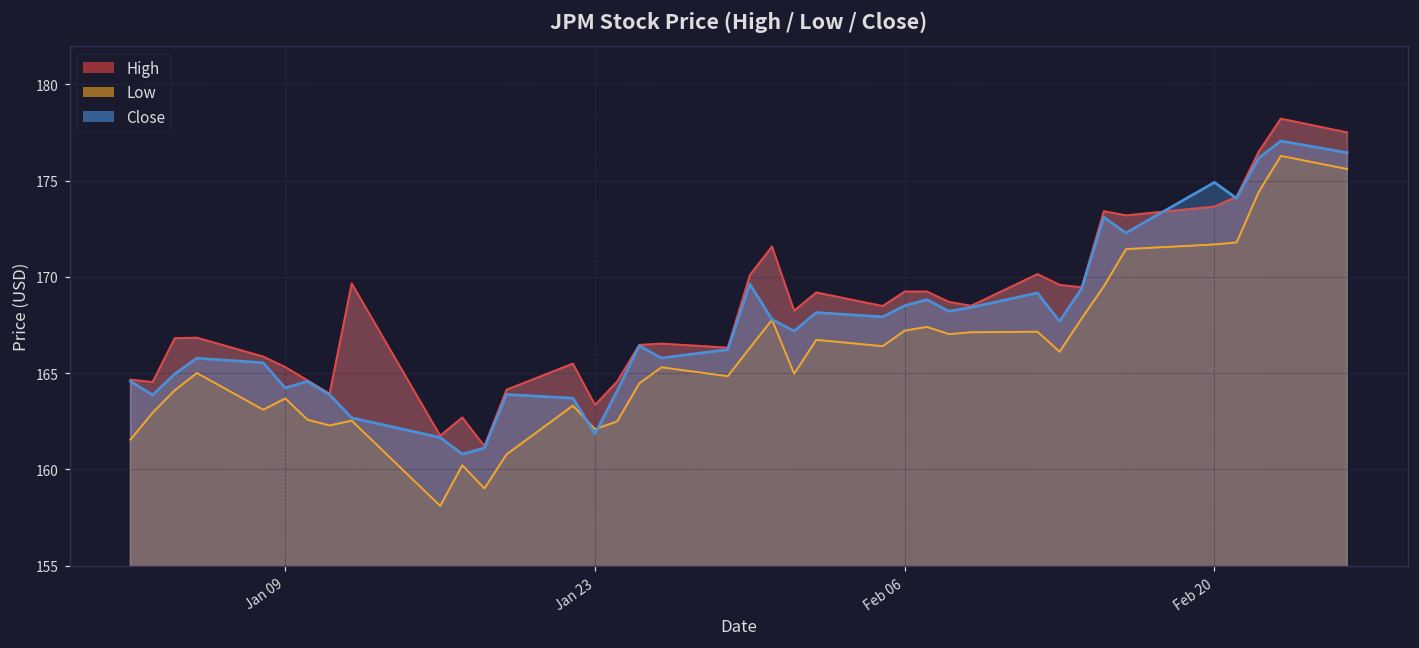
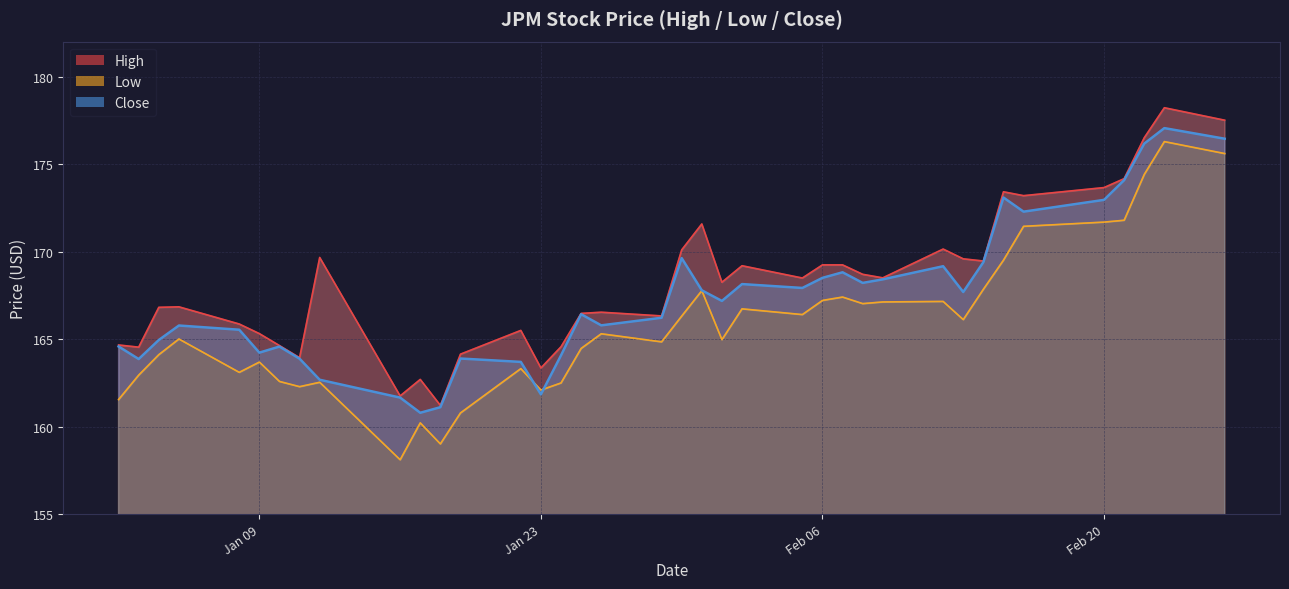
  {
    "Close": {
      "Jan 09": 164.2,
      "Jan 23": 161.8,
      "Feb 06": 168.5,
-     "Feb 20": 174.9
+     "Feb 20": 173.0
    }
  }
